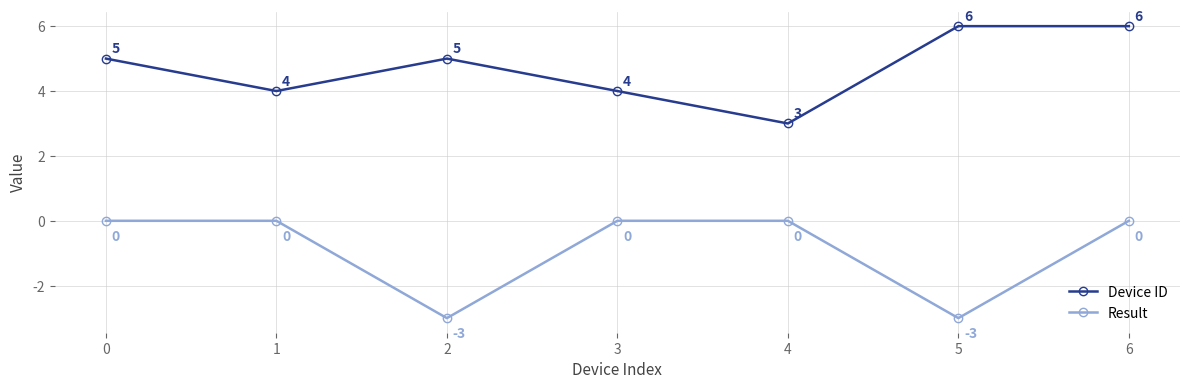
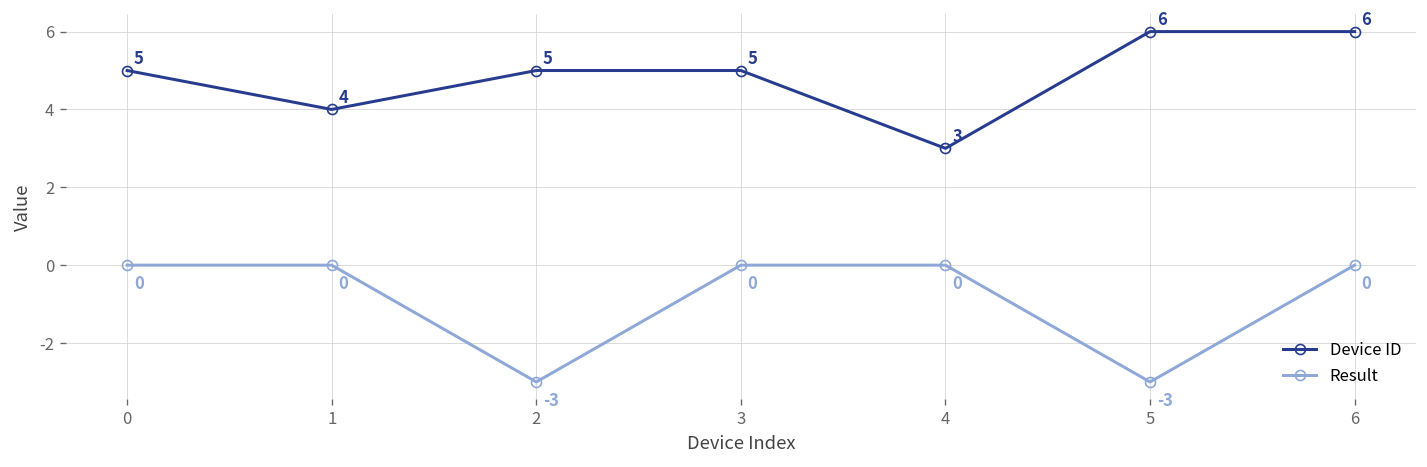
  {
    "Device ID": {
      "0": 5,
      "1": 4,
      "2": 5,
-     "3": 4,
+     "3": 5,
      "4": 3,
      "5": 6,
      "6": 6
    },
    "Result": {
      "0": 0,
      "1": 0,
      "2": -3,
      "3": 0,
      "4": 0,
      "5": -3,
      "6": 0
    }
  }
